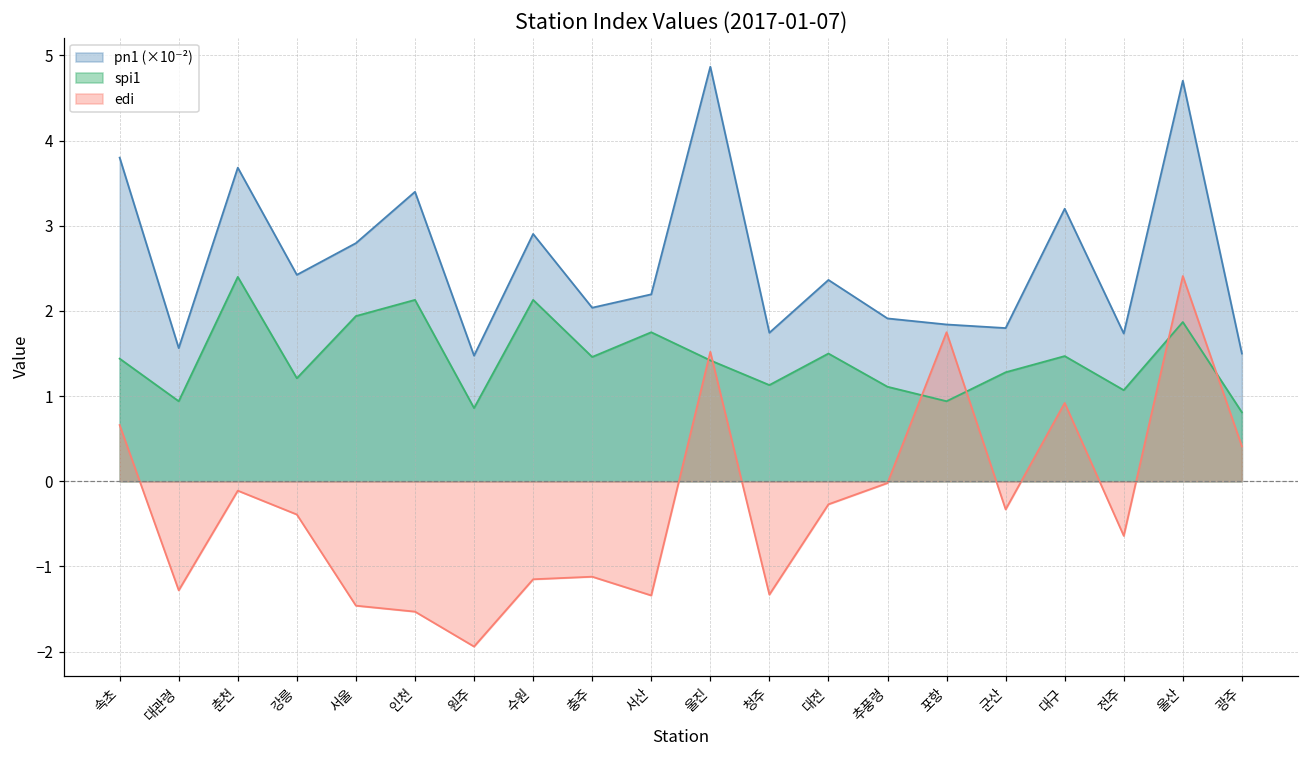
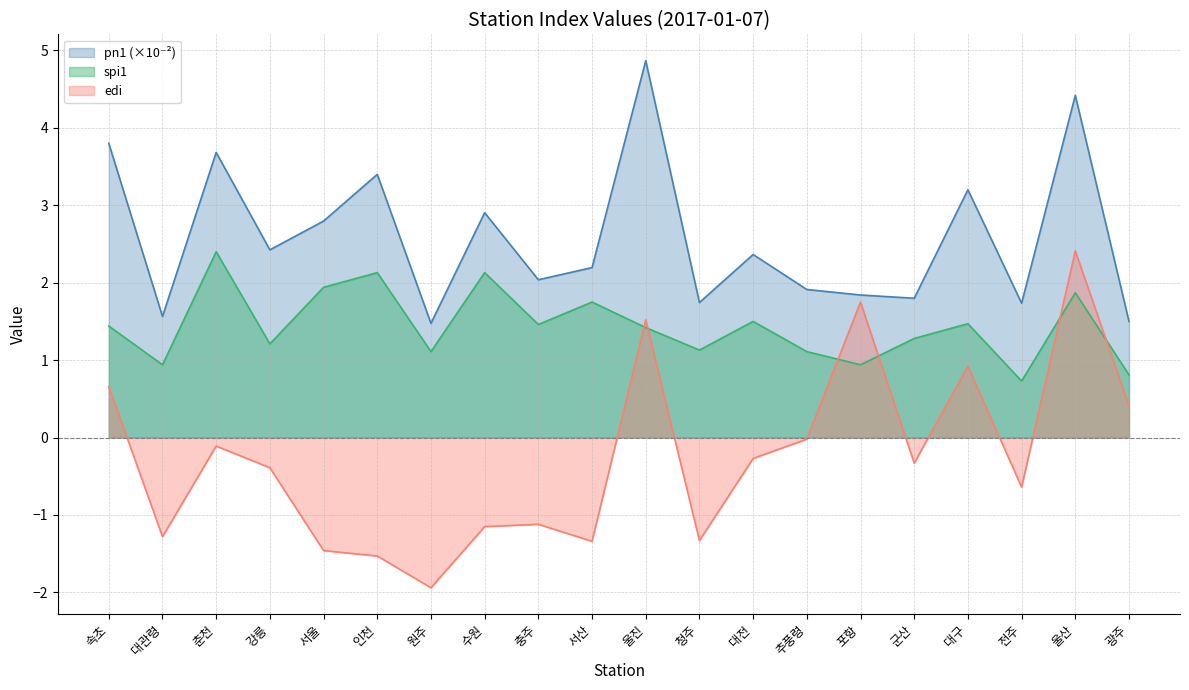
  {
    "pn1 (×10⁻²)": {
      "속초": 3.8,
      "대관령": 1.6,
      "춘천": 3.7,
      "강릉": 2.4,
      "서울": 2.8,
      "인천": 3.4,
      "원주": 1.5,
      "수원": 2.9,
      "충주": 2.0,
      "서산": 2.2,
      "울진": 4.9,
      "청주": 1.7,
      "대전": 2.4,
      "추풍령": 1.9,
      "포항": 1.8,
      "군산": 1.8,
      "대구": 3.2,
      "전주": 1.7,
-     "울산": 4.7,
+     "울산": 4.4,
      "광주": 1.5
    },
    "spi1": {
      "속초": 1.4,
      "대관령": 0.9,
      "춘천": 2.4,
      "강릉": 1.2,
      "서울": 1.9,
      "인천": 2.1,
-     "원주": 0.9,
+     "원주": 1.1,
      "수원": 2.1,
      "충주": 1.5,
      "서산": 1.8,
      "울진": 1.4,
      "청주": 1.1,
      "대전": 1.5,
      "추풍령": 1.1,
      "포항": 0.9,
      "군산": 1.3,
      "대구": 1.5,
-     "전주": 1.1,
+     "전주": 0.7,
      "울산": 1.9,
      "광주": 0.8
    }
  }
